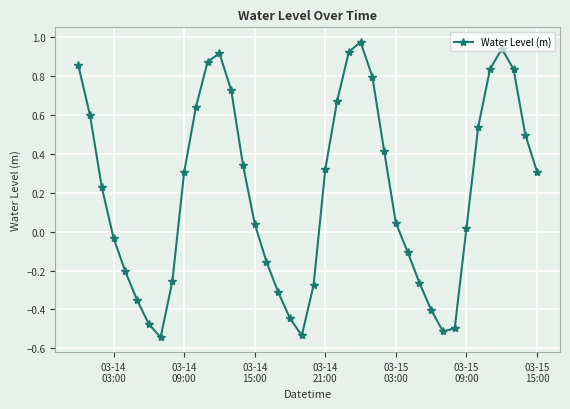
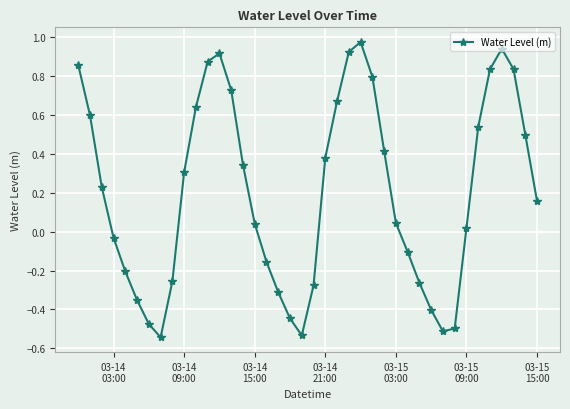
  {
    "03-14 03:00": -0.03,
    "03-14 09:00": 0.31,
    "03-14 15:00": 0.04,
-   "03-14 21:00": 0.32,
+   "03-14 21:00": 0.38,
    "03-15 03:00": 0.04,
    "03-15 09:00": 0.02,
-   "03-15 15:00": 0.31
+   "03-15 15:00": 0.16
  }
